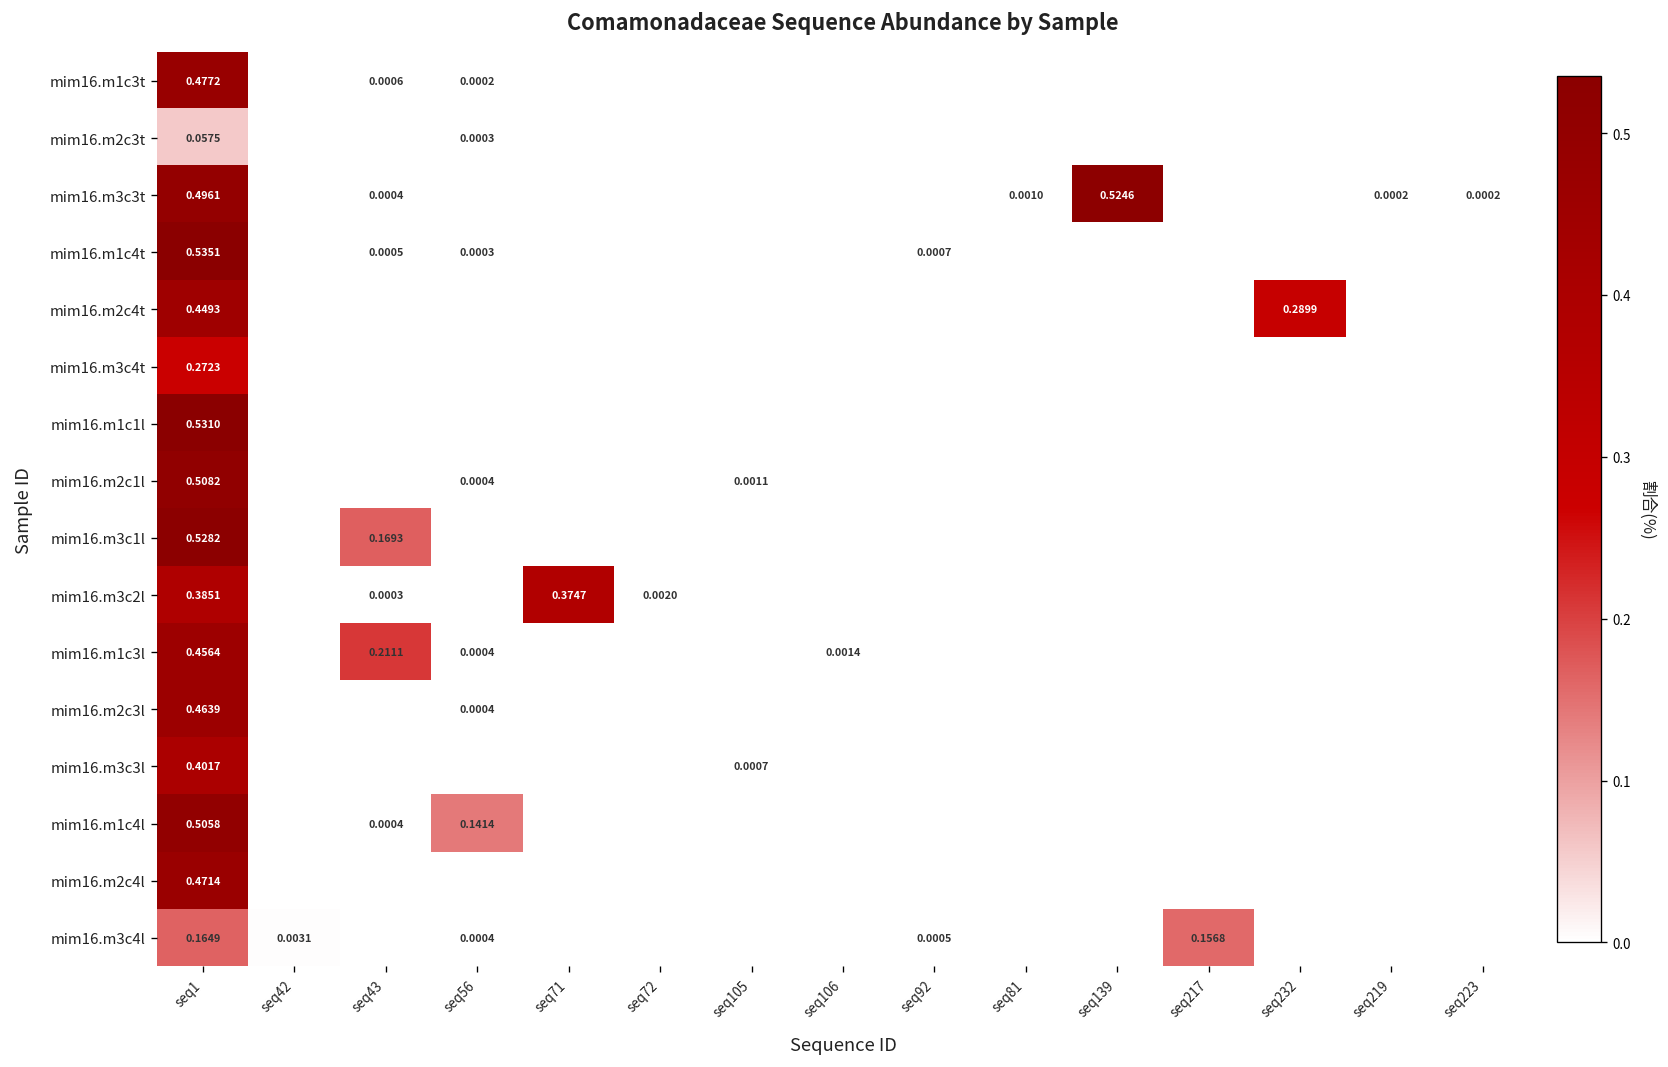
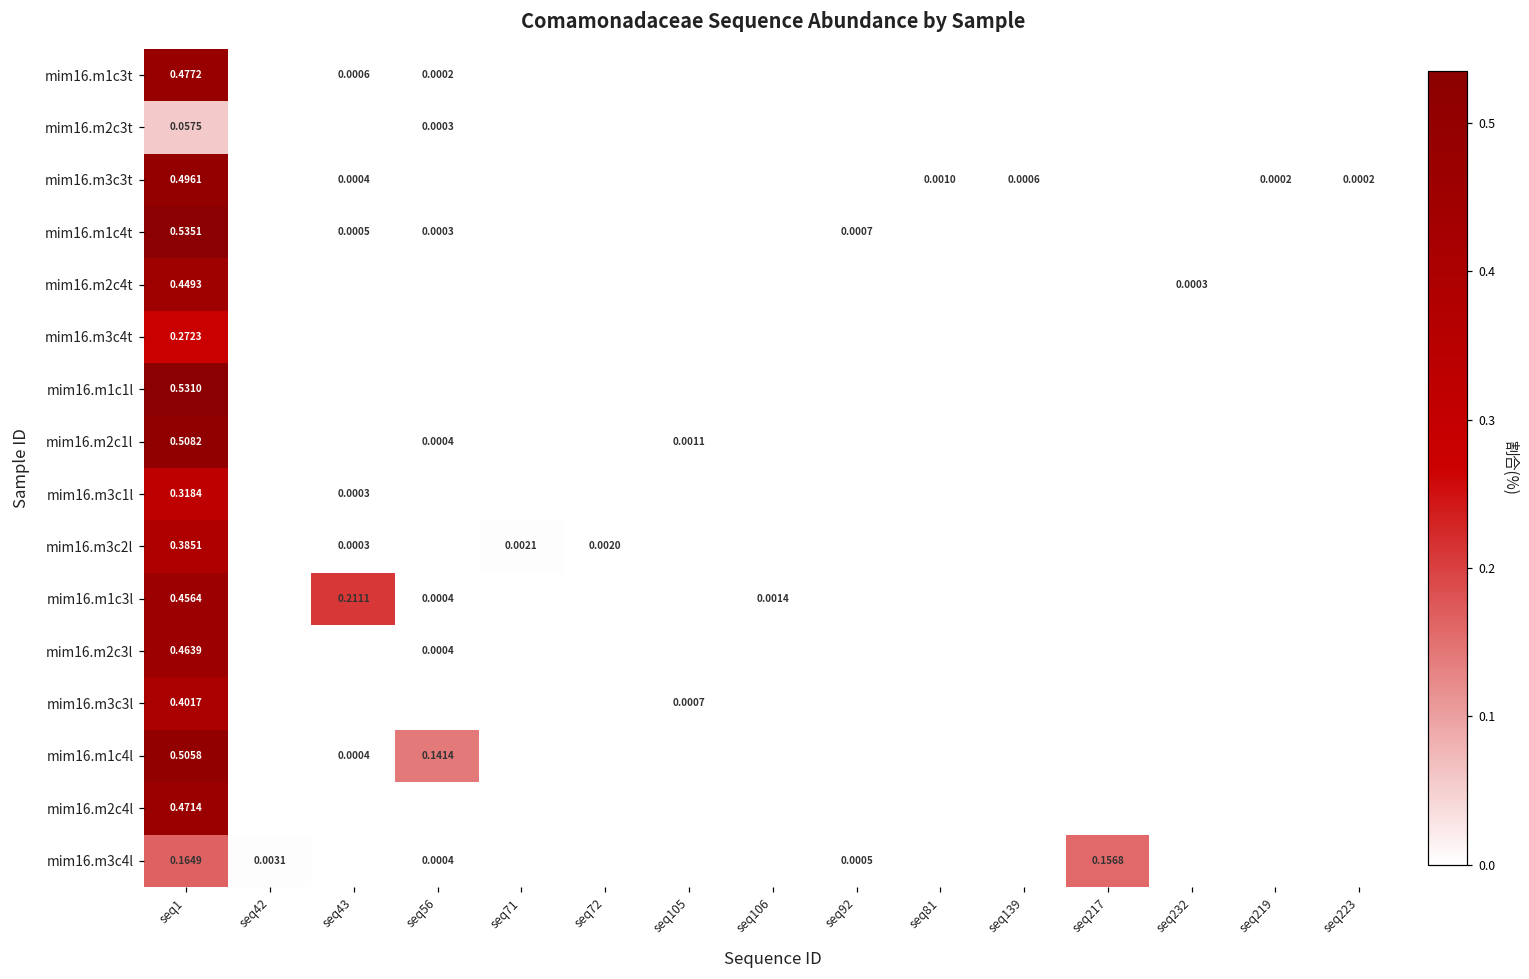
  {
    "mim16.m1c3t": {
      "seq1": 0.4772,
      "seq43": 0.0006,
      "seq56": 0.0002
    },
    "mim16.m2c3t": {
      "seq1": 0.0575,
      "seq56": 0.0003
    },
    "mim16.m3c3t": {
      "seq1": 0.4961,
      "seq43": 0.0004,
      "seq81": 0.0010,
-     "seq139": 0.5246,
+     "seq139": 0.0006,
      "seq219": 0.0002,
      "seq223": 0.0002
    },
    "mim16.m1c4t": {
      "seq1": 0.5351,
      "seq43": 0.0005,
      "seq56": 0.0003,
      "seq92": 0.0007
    },
    "mim16.m2c4t": {
      "seq1": 0.4493,
-     "seq232": 0.2899
+     "seq232": 0.0003
    },
    "mim16.m3c4t": {
      "seq1": 0.2723
    },
    "mim16.m1c1l": {
      "seq1": 0.5310
    },
    "mim16.m2c1l": {
      "seq1": 0.5082,
      "seq56": 0.0004,
      "seq105": 0.0011
    },
    "mim16.m3c1l": {
-     "seq1": 0.5282,
-     "seq43": 0.1693
+     "seq1": 0.3184,
+     "seq43": 0.0003
    },
    "mim16.m3c2l": {
      "seq1": 0.3851,
      "seq43": 0.0003,
-     "seq71": 0.3747,
+     "seq71": 0.0021,
      "seq72": 0.0020
    },
    "mim16.m1c3l": {
      "seq1": 0.4564,
      "seq43": 0.2111,
      "seq56": 0.0004,
      "seq106": 0.0014
    },
    "mim16.m2c3l": {
      "seq1": 0.4639,
      "seq56": 0.0004
    },
    "mim16.m3c3l": {
      "seq1": 0.4017,
      "seq105": 0.0007
    },
    "mim16.m1c4l": {
      "seq1": 0.5058,
      "seq43": 0.0004,
      "seq56": 0.1414
    },
    "mim16.m2c4l": {
      "seq1": 0.4714
    },
    "mim16.m3c4l": {
      "seq1": 0.1649,
      "seq42": 0.0031,
      "seq56": 0.0004,
      "seq92": 0.0005,
      "seq217": 0.1568
    }
  }
